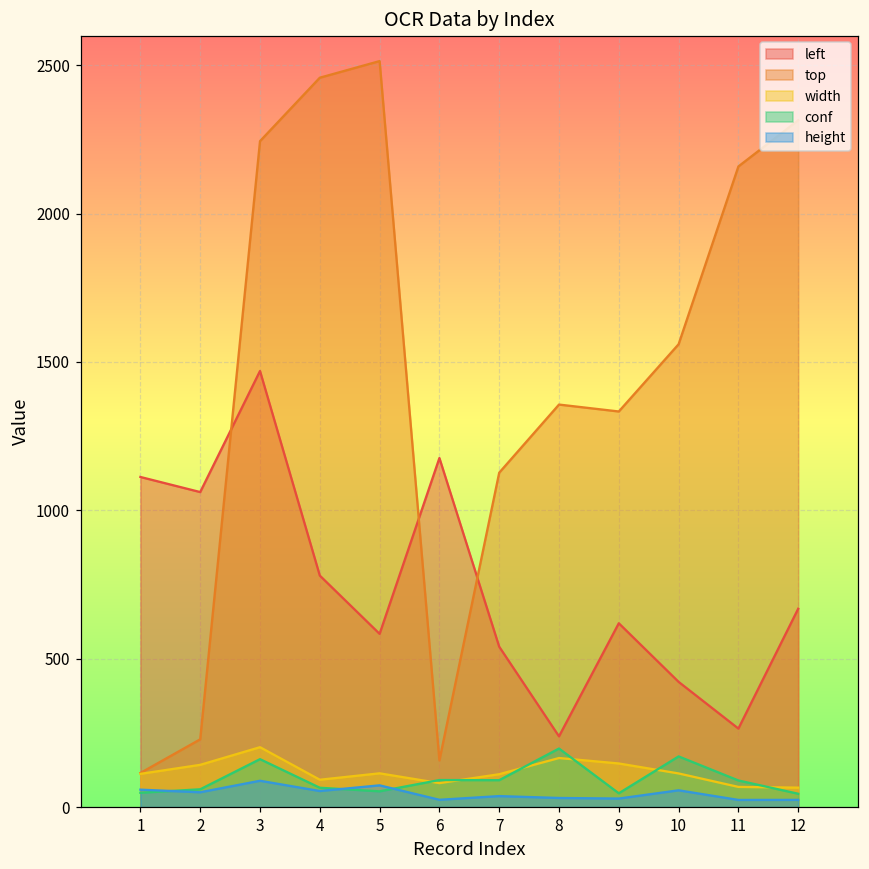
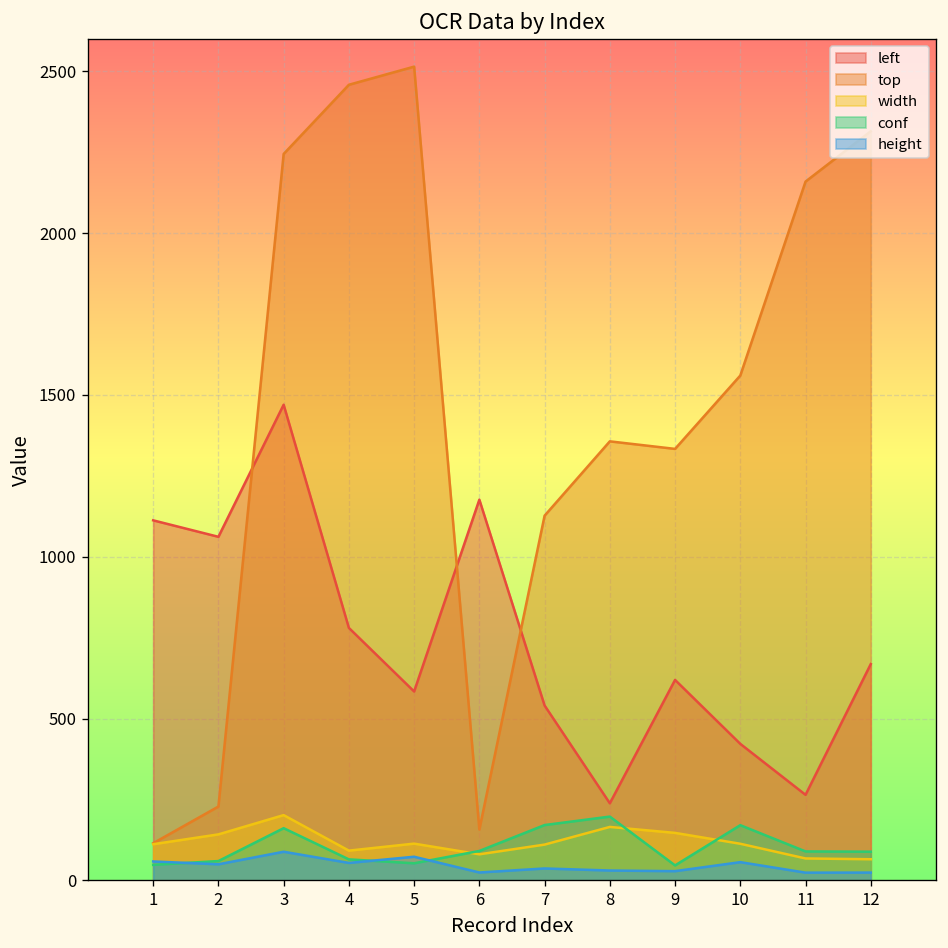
  {
    "conf": {
      "1": 50,
      "2": 60,
      "3": 160,
      "4": 70,
      "5": 50,
      "6": 90,
-     "7": 90,
+     "7": 170,
      "8": 200,
      "9": 50,
      "10": 170,
      "11": 90,
-     "12": 50
+     "12": 90
    },
    "height": {
      "1": 60,
      "2": 50,
      "3": 90,
      "4": 50,
      "5": 70,
      "6": 20,
      "7": 40,
      "8": 30,
      "9": 30,
      "10": 60,
      "11": 20,
      "12": 20
    }
  }
